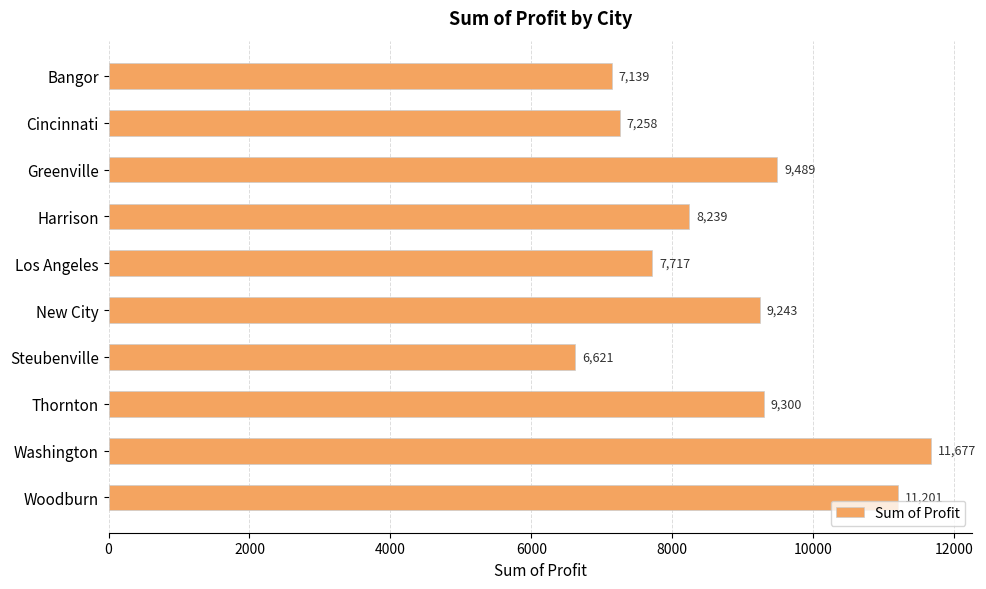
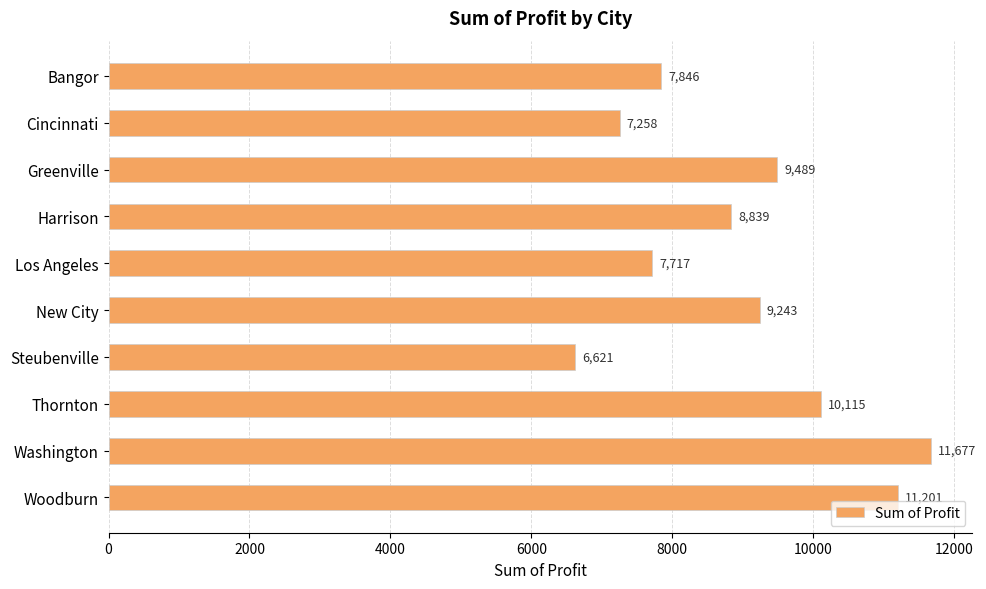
  {
-   "Bangor": "7,139",
+   "Bangor": "7,846",
    "Cincinnati": "7,258",
    "Greenville": "9,489",
-   "Harrison": "8,239",
+   "Harrison": "8,839",
    "Los Angeles": "7,717",
    "New City": "9,243",
    "Steubenville": "6,621",
-   "Thornton": "9,300",
+   "Thornton": "10,115",
    "Washington": "11,677"
  }
